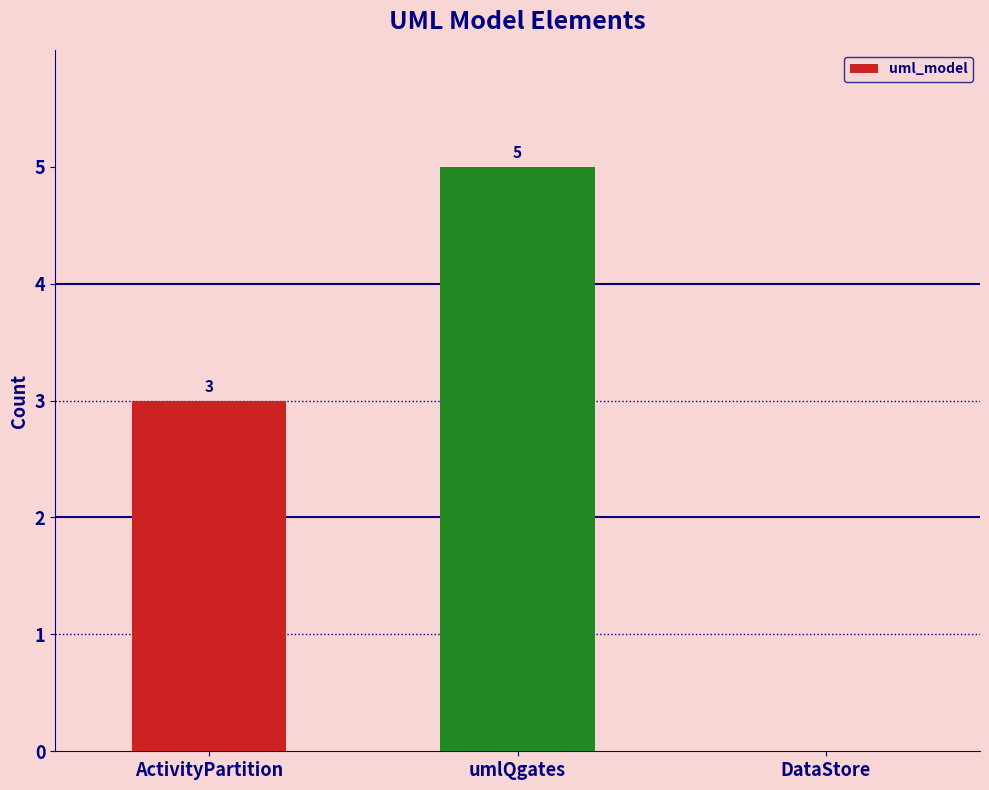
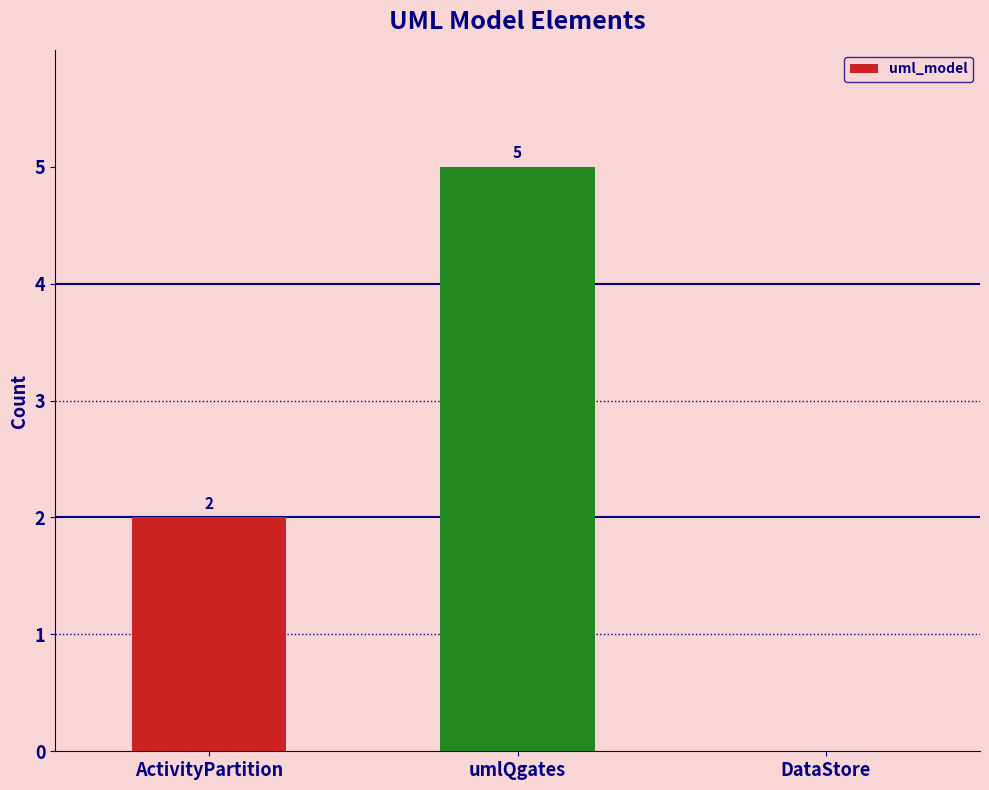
  {
-   "ActivityPartition": 3,
+   "ActivityPartition": 2,
    "umlQgates": 5
  }
